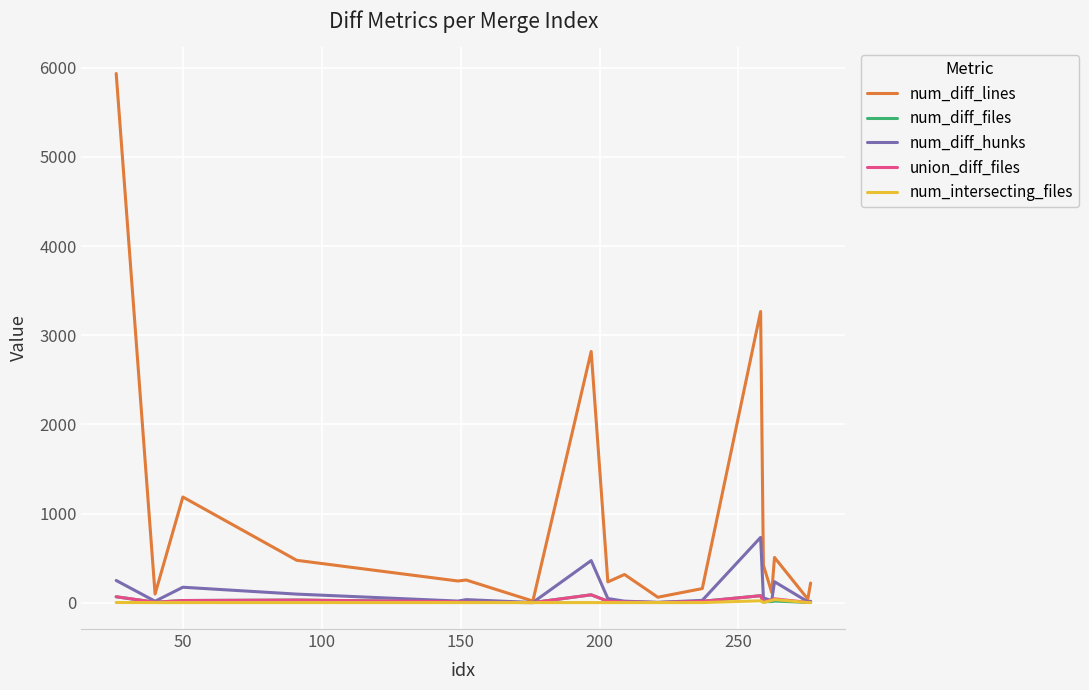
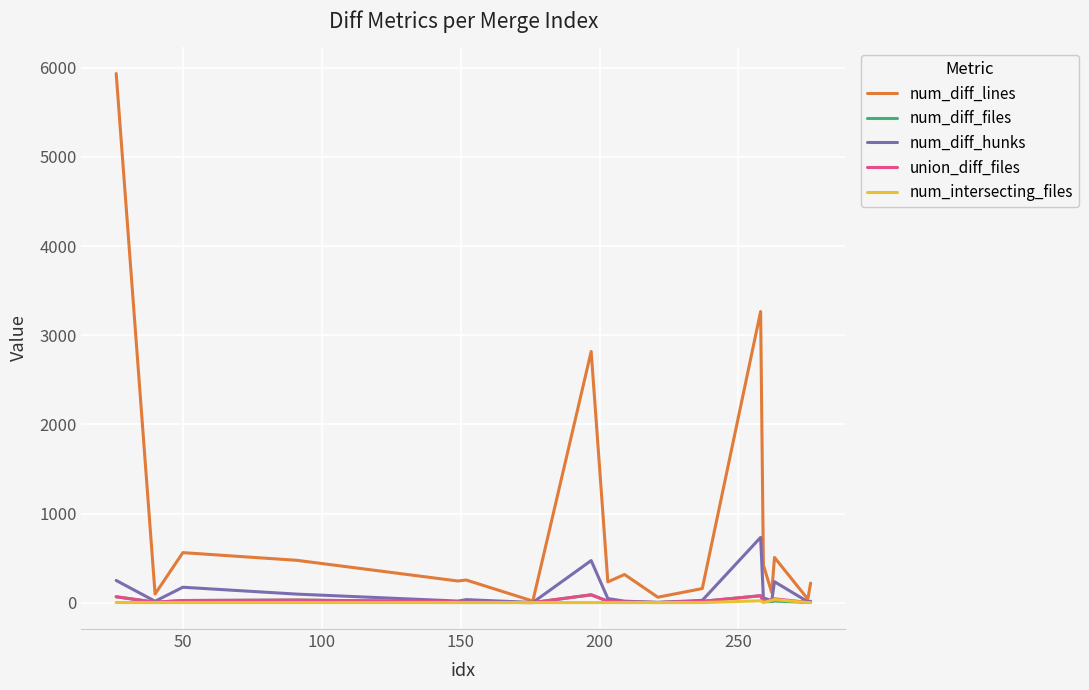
  {
    "num_diff_lines": {
-     "50": 1200
+     "50": 600
    },
    "num_diff_hunks": {
      "50": 200
    }
  }
